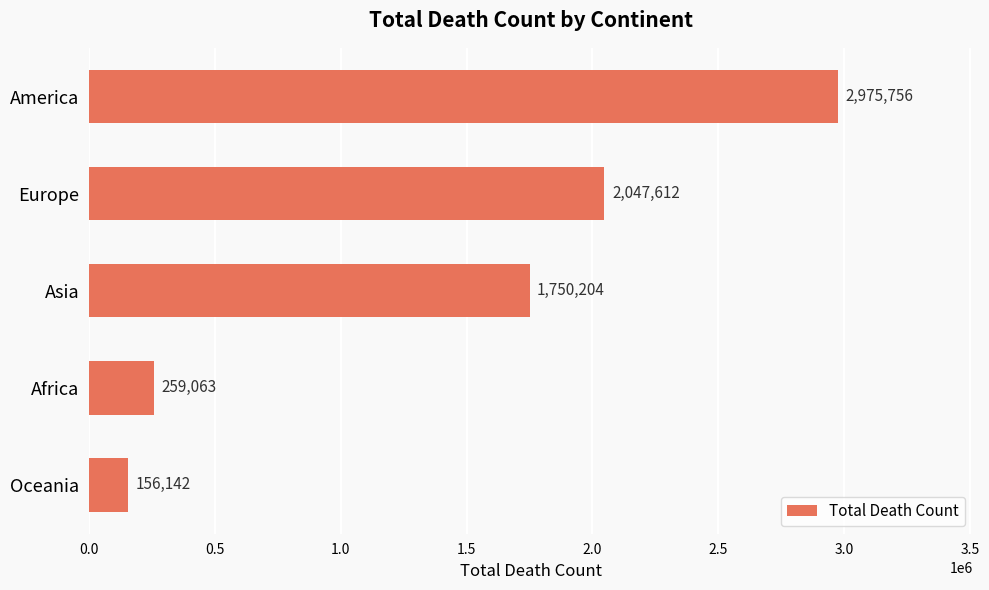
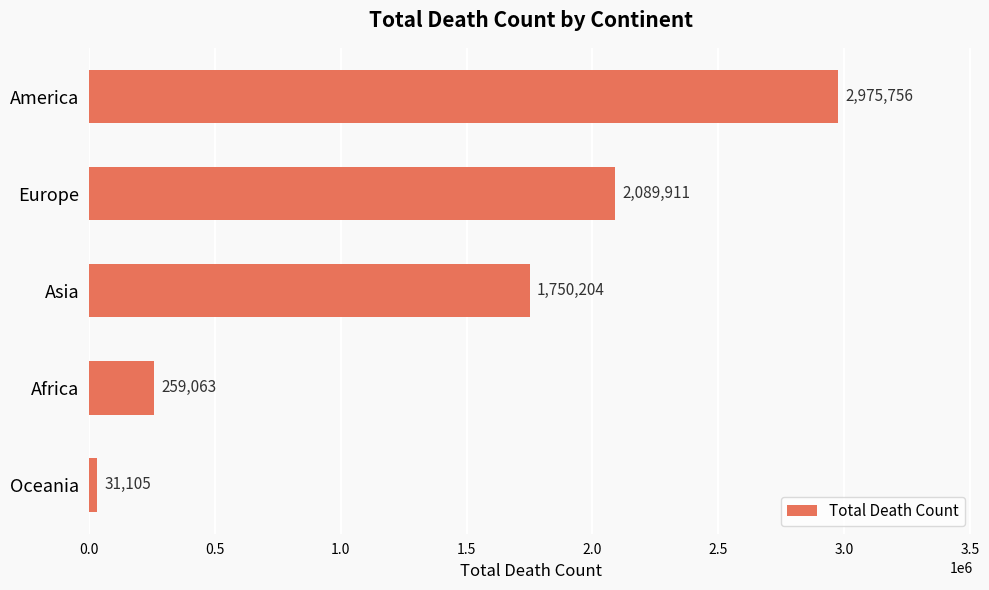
  {
    "America": "2,975,756",
-   "Europe": "2,047,612",
+   "Europe": "2,089,911",
    "Asia": "1,750,204",
    "Africa": "259,063",
-   "Oceania": "156,142"
+   "Oceania": "31,105"
  }
